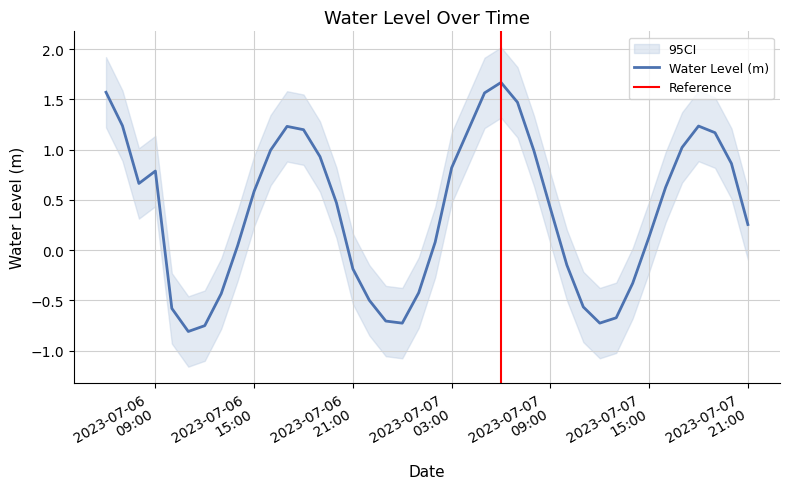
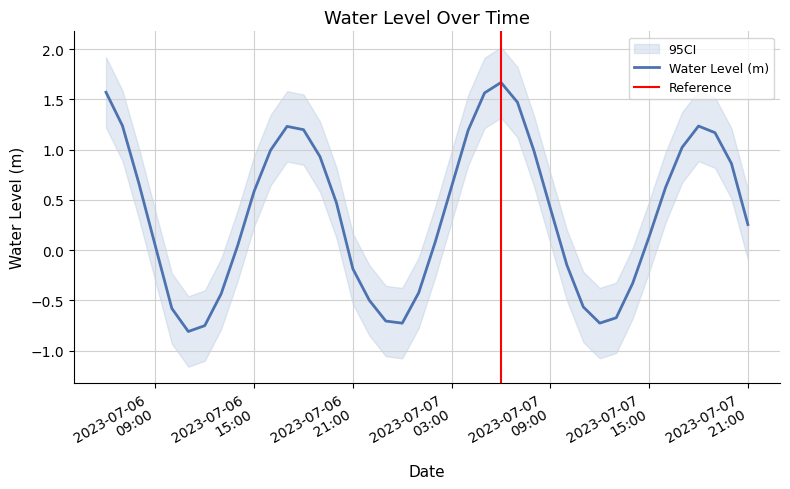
  {
    "Water Level (m)": {
-     "2023-07-06 09:00": 0.79,
+     "2023-07-06 09:00": 0.04,
      "2023-07-06 15:00": 0.58,
      "2023-07-06 21:00": -0.19,
-     "2023-07-07 03:00": 0.82,
+     "2023-07-07 03:00": 0.63,
      "2023-07-07 09:00": 0.41,
      "2023-07-07 15:00": 0.13,
      "2023-07-07 21:00": 0.25
    }
  }
